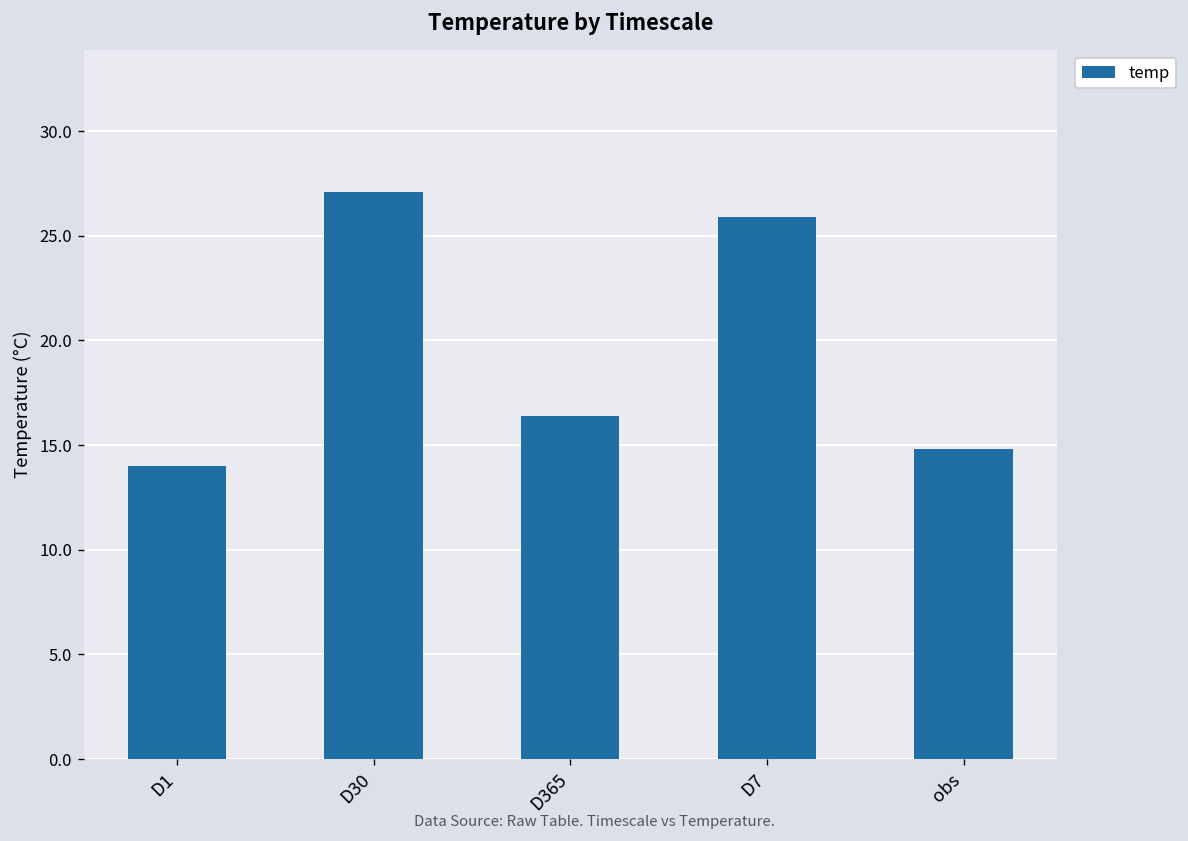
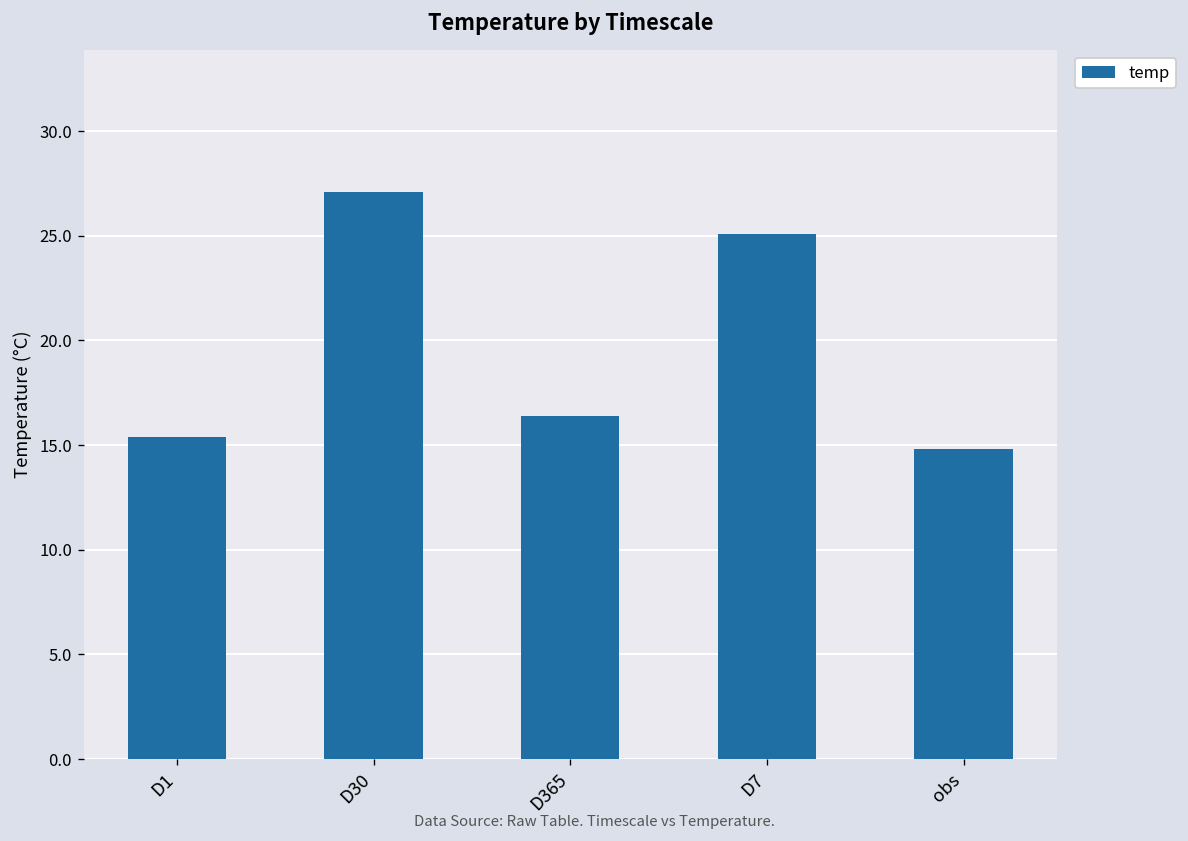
  {
-   "D1": 14.0,
+   "D1": 15.4,
    "D30": 27.1,
    "D365": 16.4,
-   "D7": 25.9,
+   "D7": 25.1,
    "obs": 14.8
  }
